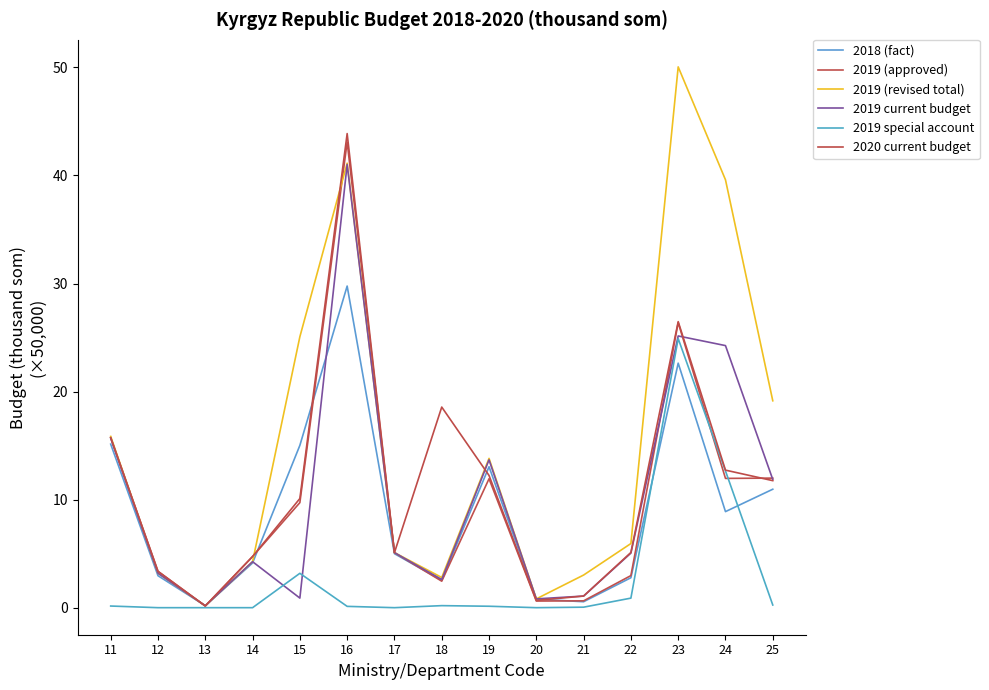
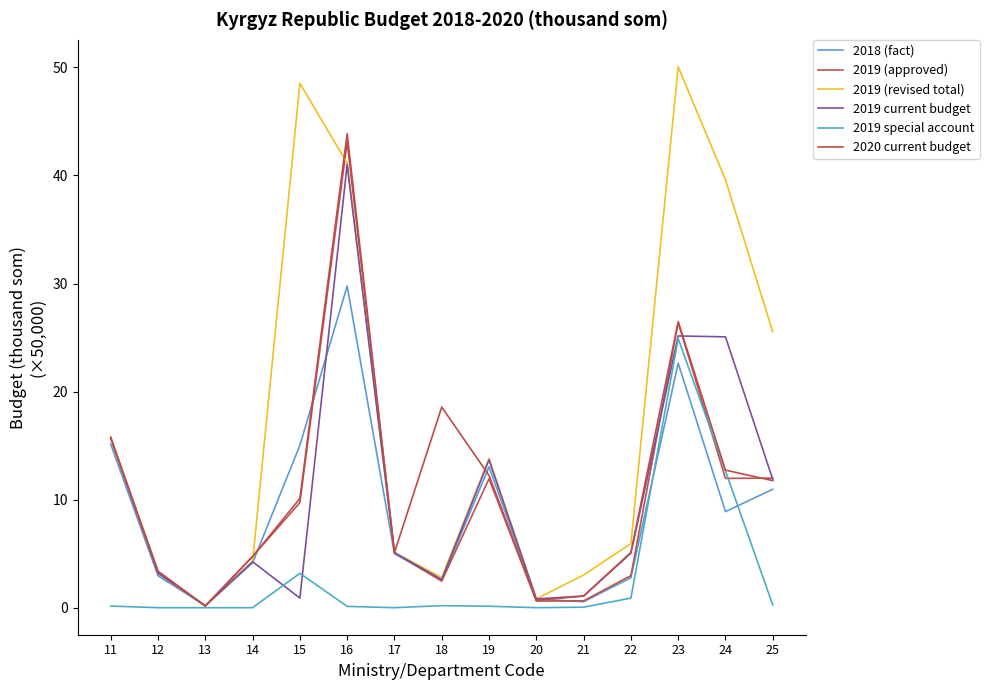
  {
    "2019 (revised total)": {
-     "15": 25.1,
+     "15": 48.5,
      "21": 3.0,
      "22": 5.9,
      "23": 50.0,
      "24": 39.6,
-     "25": 19.1
+     "25": 25.5
    },
    "2019 current budget": {
      "15": 0.9,
      "23": 25.1,
-     "24": 24.3
+     "24": 25.1
    }
  }
